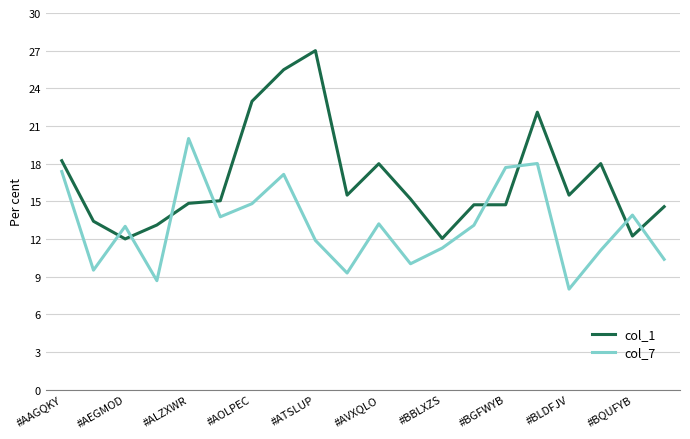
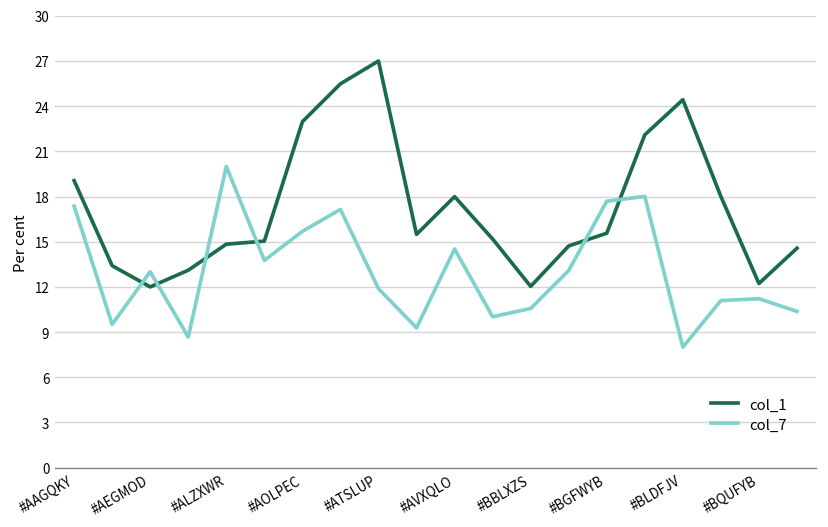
  {
    "col_1": {
-     "#AAGQKY": 18.2,
+     "#AAGQKY": 19.1,
      "#AEGMOD": 12.0,
      "#ALZXWR": 14.8,
      "#AOLPEC": 23.0,
      "#ATSLUP": 27.0,
      "#AVXQLO": 18.0,
      "#BBLXZS": 12.0,
-     "#BGFWYB": 14.7,
-     "#BLDFJV": 15.5,
+     "#BGFWYB": 15.6,
+     "#BLDFJV": 24.4,
      "#BQUFYB": 12.2
    },
    "col_7": {
      "#AAGQKY": 17.4,
      "#AEGMOD": 13.0,
      "#ALZXWR": 20.0,
-     "#AOLPEC": 14.8,
+     "#AOLPEC": 15.7,
      "#ATSLUP": 11.9,
-     "#AVXQLO": 13.2,
-     "#BBLXZS": 11.3,
+     "#AVXQLO": 14.5,
+     "#BBLXZS": 10.6,
      "#BGFWYB": 17.7,
      "#BLDFJV": 8.0,
-     "#BQUFYB": 13.9
+     "#BQUFYB": 11.2
    }
  }
